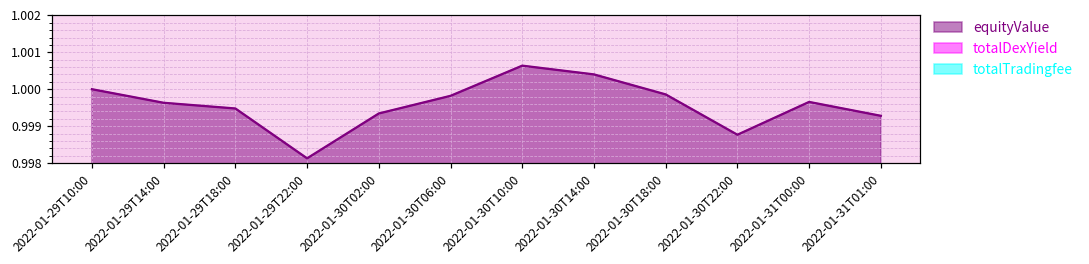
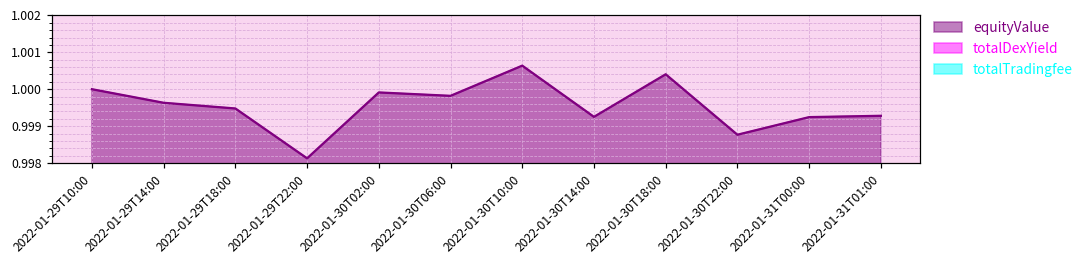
  {
    "equityValue": {
      "2022-01-29T10:00": 1.0000,
      "2022-01-29T14:00": 0.9996,
      "2022-01-29T18:00": 0.9995,
      "2022-01-29T22:00": 0.9981,
-     "2022-01-30T02:00": 0.9993,
+     "2022-01-30T02:00": 0.9999,
      "2022-01-30T06:00": 0.9998,
      "2022-01-30T10:00": 1.0006,
-     "2022-01-30T14:00": 1.0004,
-     "2022-01-30T18:00": 0.9999,
+     "2022-01-30T14:00": 0.9993,
+     "2022-01-30T18:00": 1.0004,
      "2022-01-30T22:00": 0.9988,
-     "2022-01-31T00:00": 0.9997,
+     "2022-01-31T00:00": 0.9992,
      "2022-01-31T01:00": 0.9993
    }
  }
